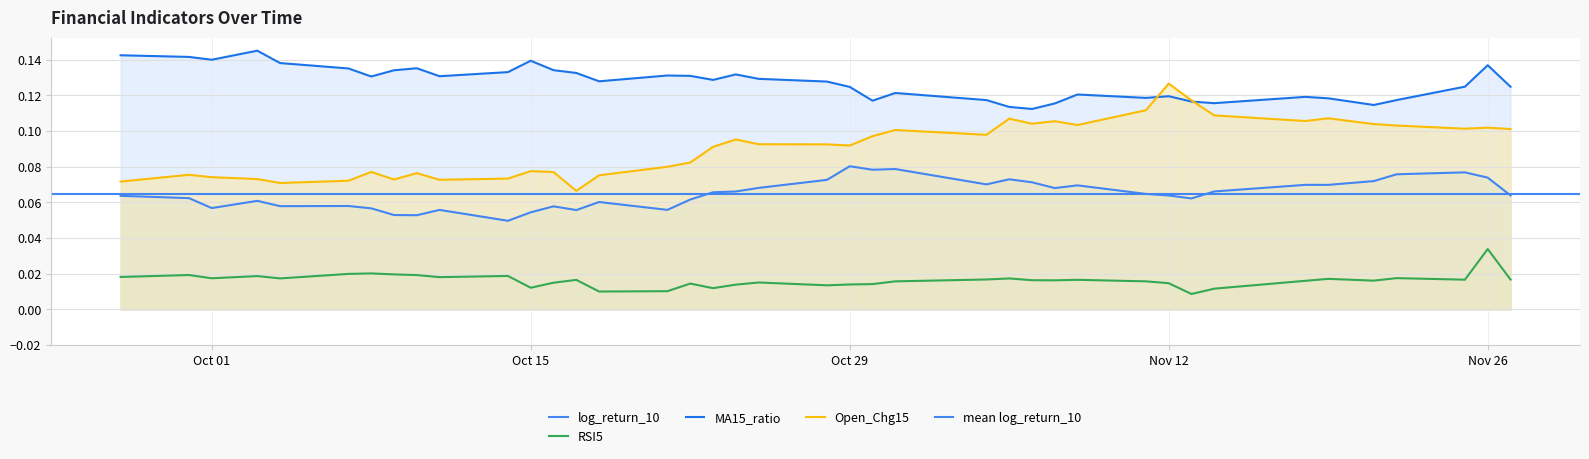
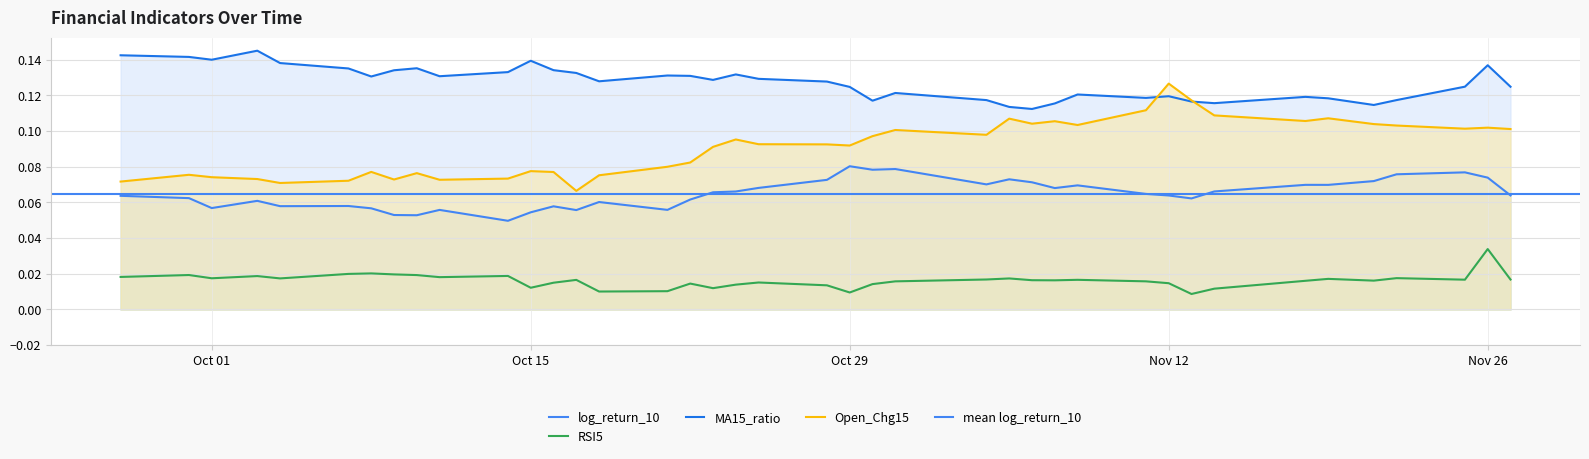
  {
    "RSI5": {
      "Oct 01": 0.018,
      "Oct 15": 0.012,
-     "Oct 29": 0.014,
+     "Oct 29": 0.010,
      "Nov 12": 0.015,
      "Nov 26": 0.034
    },
    "Open_Chg15": {
      "Oct 01": 0.074,
      "Oct 15": 0.078,
      "Oct 29": 0.092,
      "Nov 12": 0.127,
      "Nov 26": 0.102
    }
  }
